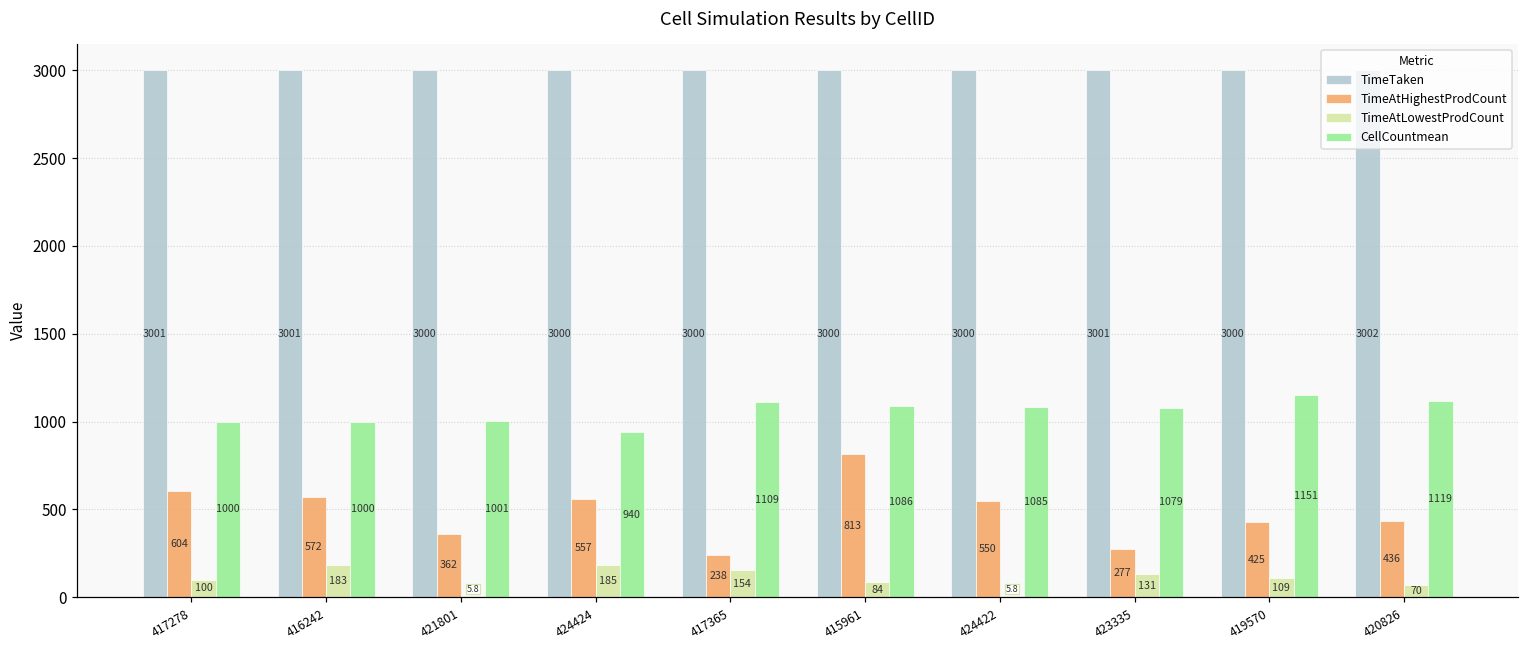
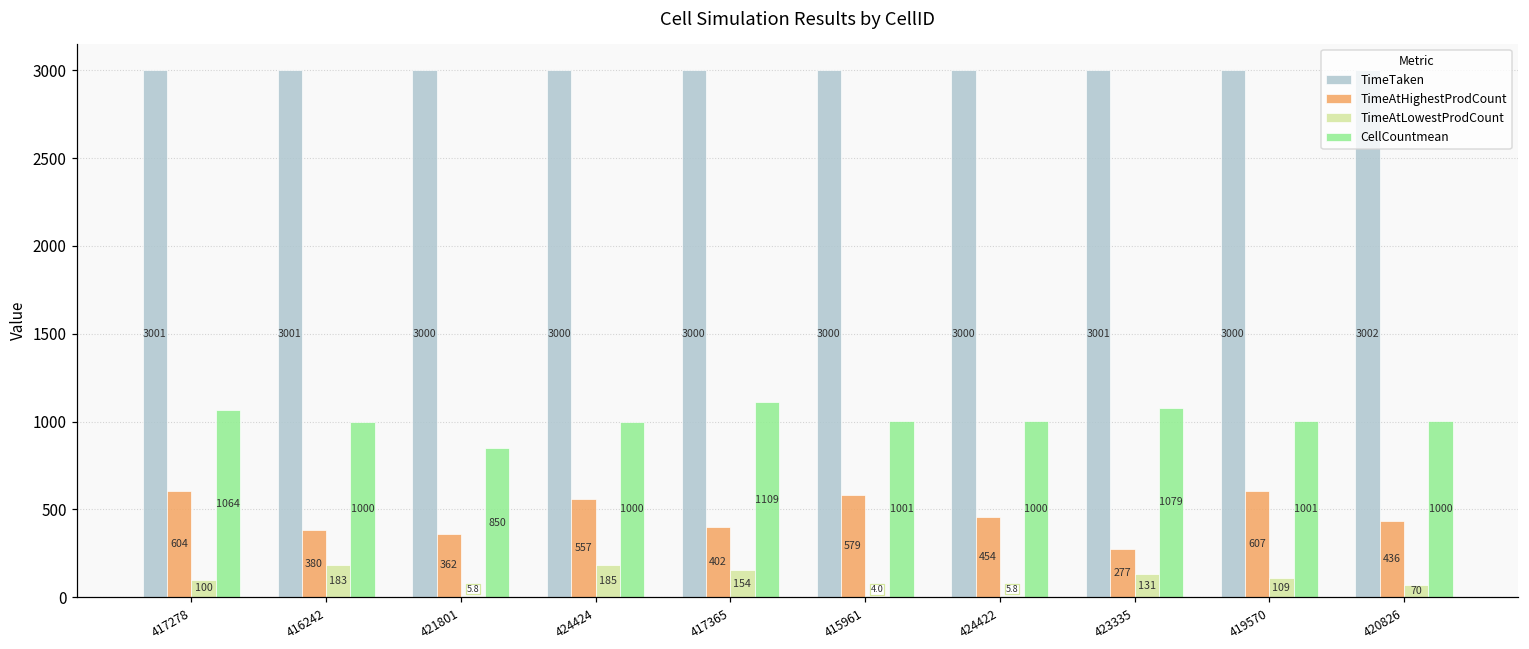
  {
    "TimeTaken": {
      "417278": 3001,
      "416242": 3001,
      "421801": 3000,
      "424424": 3000,
      "417365": 3000,
      "415961": 3000,
      "424422": 3000,
      "423335": 3001,
      "419570": 3000
    },
    "TimeAtHighestProdCount": {
      "417278": 604,
-     "416242": 572,
+     "416242": 380,
      "421801": 362,
      "424424": 557,
-     "417365": 238,
-     "415961": 813,
-     "424422": 550,
+     "417365": 402,
+     "415961": 579,
+     "424422": 454,
      "423335": 277,
-     "419570": 425,
+     "419570": 607,
      "420826": 436
    },
    "TimeAtLowestProdCount": {
      "417278": 100,
      "416242": 183,
      "424424": 185,
      "417365": 154,
-     "415961": 84,
+     "415961": 4.0,
      "423335": 131,
      "419570": 109,
      "420826": 70
    },
    "CellCountmean": {
-     "417278": 1000,
+     "417278": 1064,
      "416242": 1000,
-     "421801": 1001,
-     "424424": 940,
+     "421801": 850,
+     "424424": 1000,
      "417365": 1109,
-     "415961": 1086,
-     "424422": 1085,
+     "415961": 1001,
+     "424422": 1000,
      "423335": 1079,
-     "419570": 1151,
-     "420826": 1119
+     "419570": 1001,
+     "420826": 1000
    }
  }
